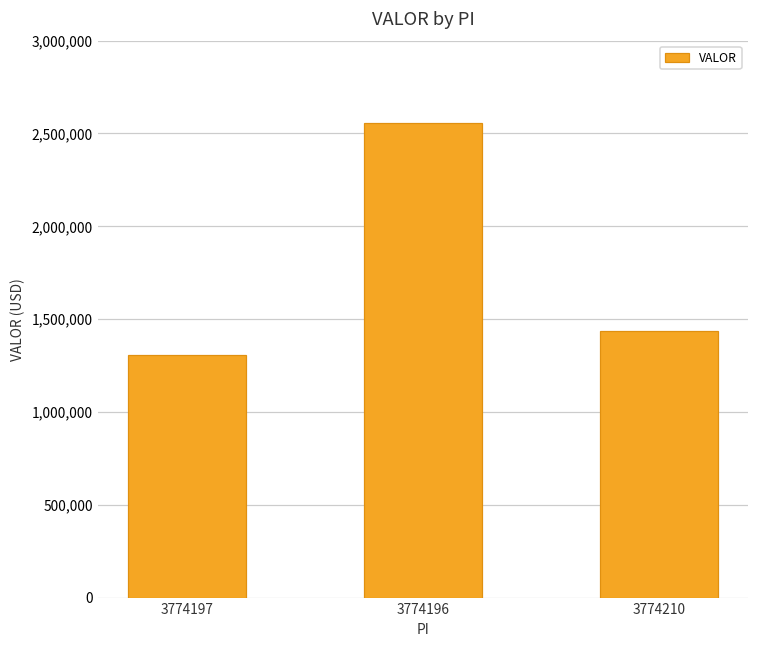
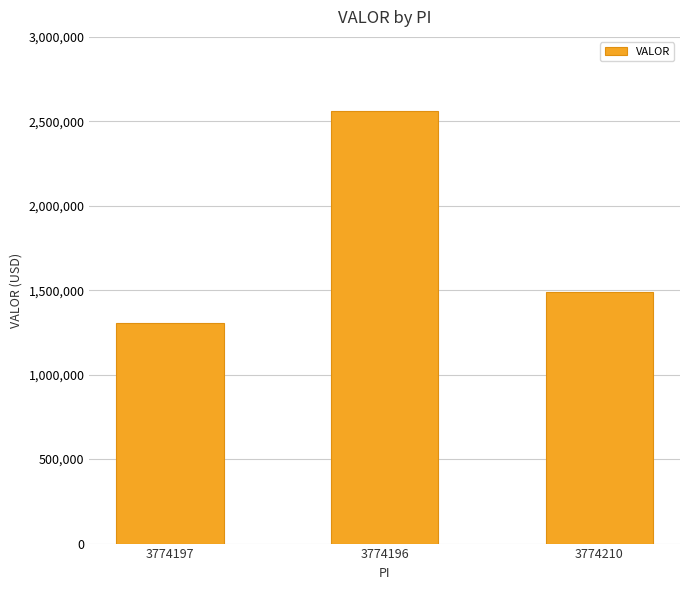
  {
    "3774197": "1,310,000",
    "3774196": "2,560,000",
-   "3774210": "1,440,000"
+   "3774210": "1,490,000"
  }
